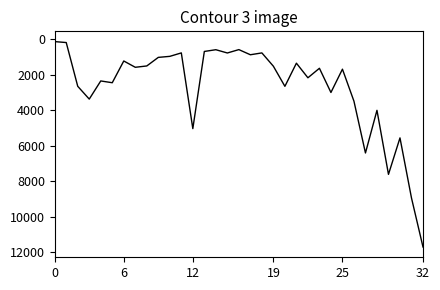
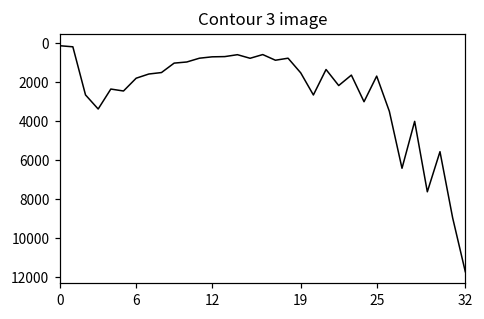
  {
    "0": 100,
-   "6": 1200,
-   "12": 5000,
+   "6": 1800,
+   "12": 700,
    "19": 1500,
    "25": 1700,
    "32": 11700
  }
